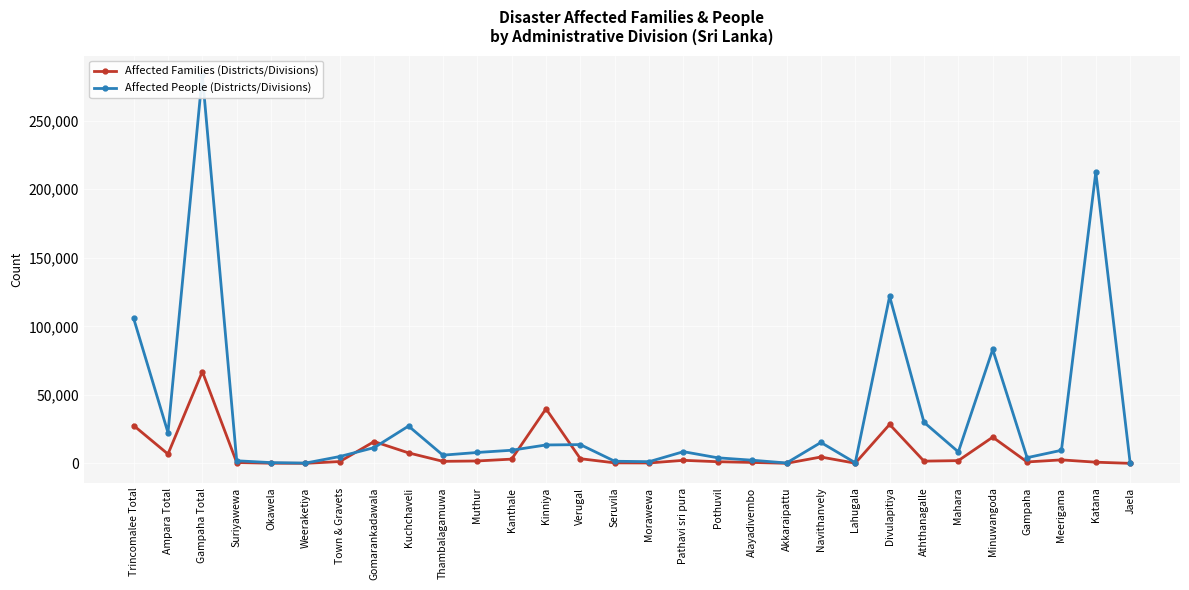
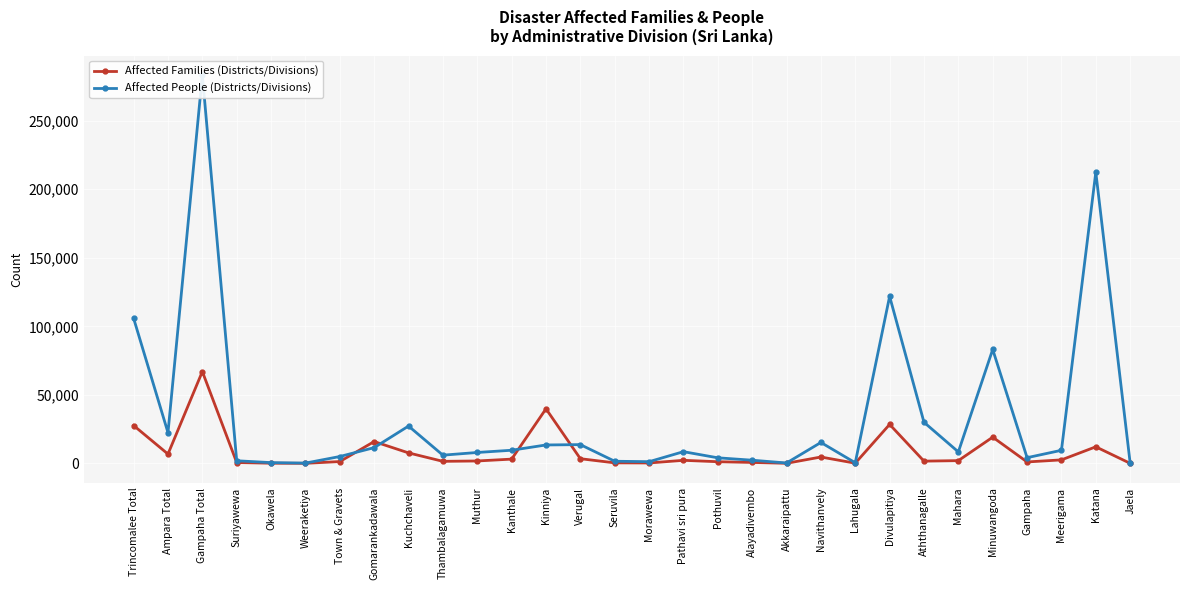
  {
    "Affected Families (Districts/Divisions)": {
      "Trincomalee Total": "28,000",
      "Ampara Total": "7,000",
      "Gampaha Total": "67,000",
      "Town & Gravets": "1,000",
      "Gomarankadawala": "16,000",
      "Kuchchaveli": "8,000",
      "Thambalagamuwa": "2,000",
      "Muthur": "2,000",
      "Kanthale": "3,000",
      "Kinniya": "40,000",
      "Verugal": "3,000",
      "Pathavi sri pura": "2,000",
      "Pothuvil": "1,000",
      "Navithanvely": "5,000",
      "Divulapitiya": "28,000",
      "Aththanagalle": "2,000",
      "Mahara": "2,000",
      "Minuwangoda": "19,000",
      "Gampaha": "1,000",
      "Meerigama": "3,000",
-     "Katana": "1,000"
+     "Katana": "12,000"
    },
    "Affected People (Districts/Divisions)": {
      "Trincomalee Total": "106,000",
      "Ampara Total": "22,000",
      "Town & Gravets": "5,000",
      "Gomarankadawala": "12,000",
      "Kuchchaveli": "27,000",
      "Thambalagamuwa": "6,000",
      "Muthur": "8,000",
      "Kanthale": "10,000",
      "Kinniya": "13,000",
      "Verugal": "14,000",
      "Pathavi sri pura": "9,000",
      "Pothuvil": "4,000",
      "Navithanvely": "15,000",
      "Divulapitiya": "122,000",
      "Aththanagalle": "30,000",
      "Mahara": "8,000",
      "Minuwangoda": "83,000",
      "Gampaha": "4,000",
      "Meerigama": "10,000",
      "Katana": "212,000"
    }
  }
